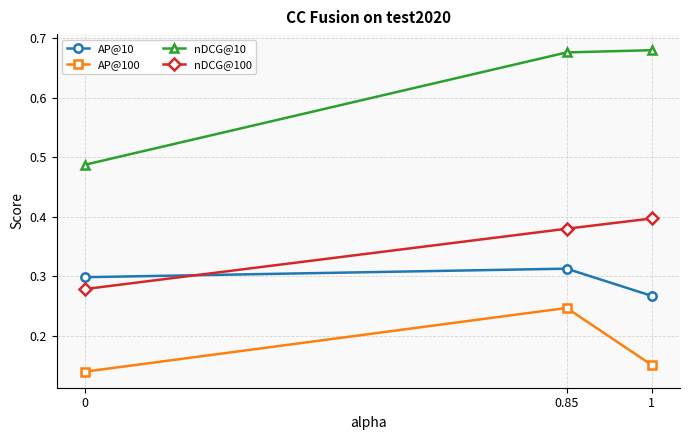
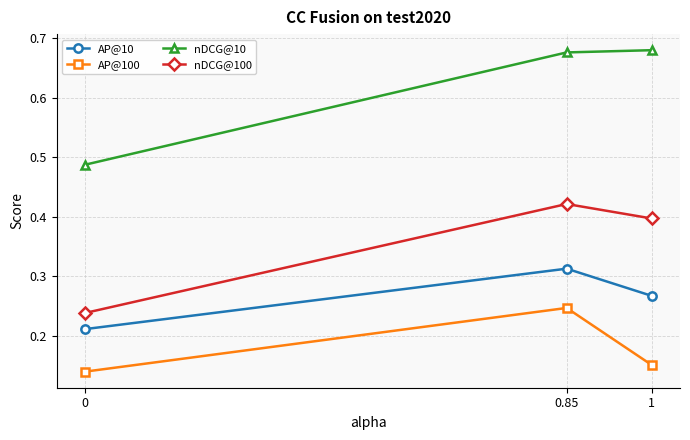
  {
    "AP@10": {
-     "0": 0.30,
+     "0": 0.21,
      "0.85": 0.31,
      "1": 0.27
    },
    "AP@100": {
      "0": 0.14,
      "0.85": 0.25,
      "1": 0.15
    },
    "nDCG@10": {
      "0": 0.49,
      "0.85": 0.68,
      "1": 0.68
    },
    "nDCG@100": {
-     "0": 0.28,
-     "0.85": 0.38,
+     "0": 0.24,
+     "0.85": 0.42,
      "1": 0.40
    }
  }
